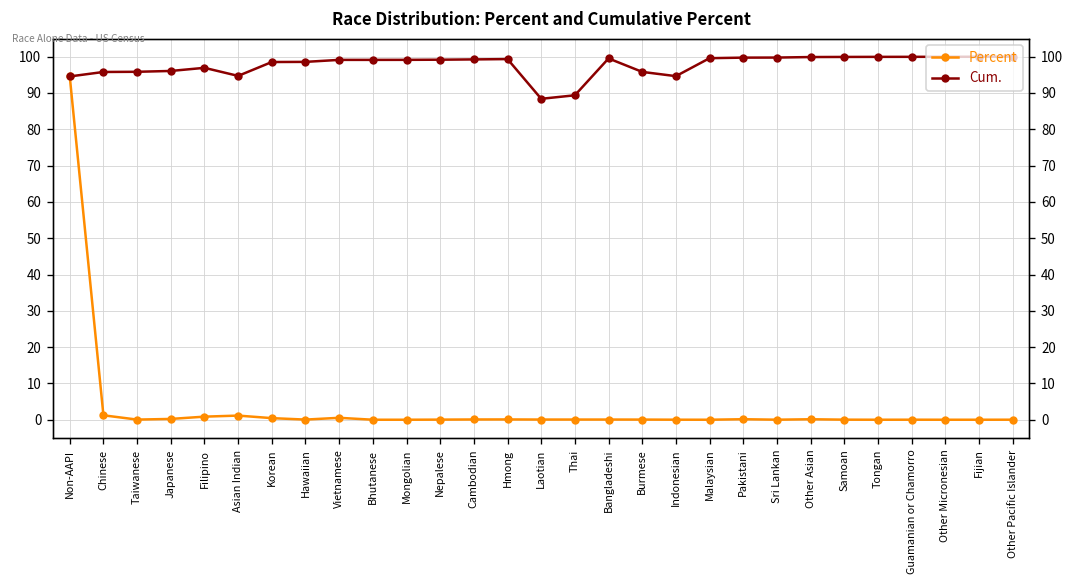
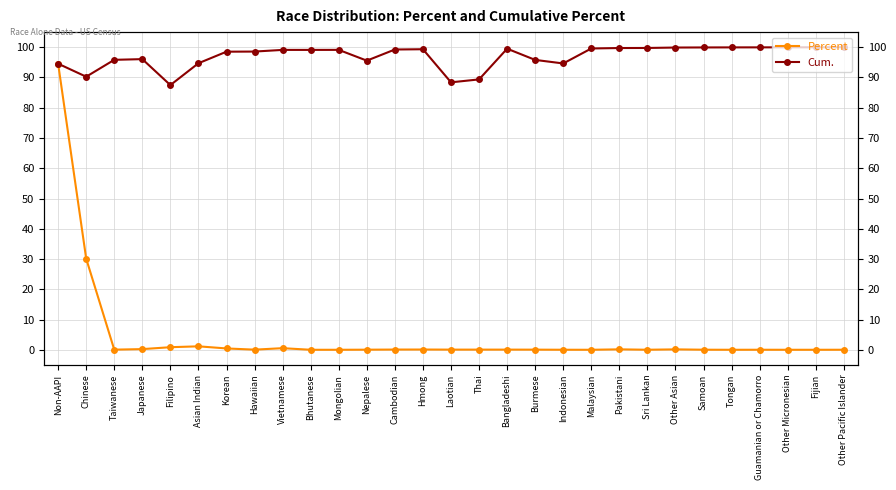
  {
    "Percent": {
-     "Chinese": 1,
+     "Chinese": 30,
      "Taiwanese": 0,
      "Japanese": 0,
      "Filipino": 1,
      "Asian Indian": 1,
      "Korean": 0,
      "Hawaiian": 0,
      "Vietnamese": 1,
      "Bhutanese": 0,
      "Mongolian": 0,
      "Nepalese": 0,
      "Cambodian": 0,
      "Hmong": 0,
      "Laotian": 0,
      "Thai": 0,
      "Bangladeshi": 0,
      "Burmese": 0,
      "Indonesian": 0,
      "Malaysian": 0,
      "Pakistani": 0,
      "Sri Lankan": 0,
      "Other Asian": 0,
      "Samoan": 0,
      "Tongan": 0,
      "Guamanian or Chamorro": 0,
      "Other Micronesian": 0,
      "Fijian": 0,
      "Other Pacific Islander": 0
    },
    "Cum.": {
-     "Chinese": 96,
+     "Chinese": 90,
      "Taiwanese": 96,
      "Japanese": 96,
-     "Filipino": 97,
+     "Filipino": 87,
      "Asian Indian": 95,
      "Korean": 99,
      "Hawaiian": 99,
      "Vietnamese": 99,
      "Bhutanese": 99,
      "Mongolian": 99,
-     "Nepalese": 99,
+     "Nepalese": 96,
      "Cambodian": 99,
      "Hmong": 99,
      "Laotian": 88,
      "Thai": 89,
      "Bangladeshi": 100,
      "Burmese": 96,
      "Indonesian": 95,
      "Malaysian": 100,
      "Pakistani": 100,
      "Sri Lankan": 100,
      "Other Asian": 100,
      "Samoan": 100,
      "Tongan": 100,
      "Guamanian or Chamorro": 100
    }
  }
